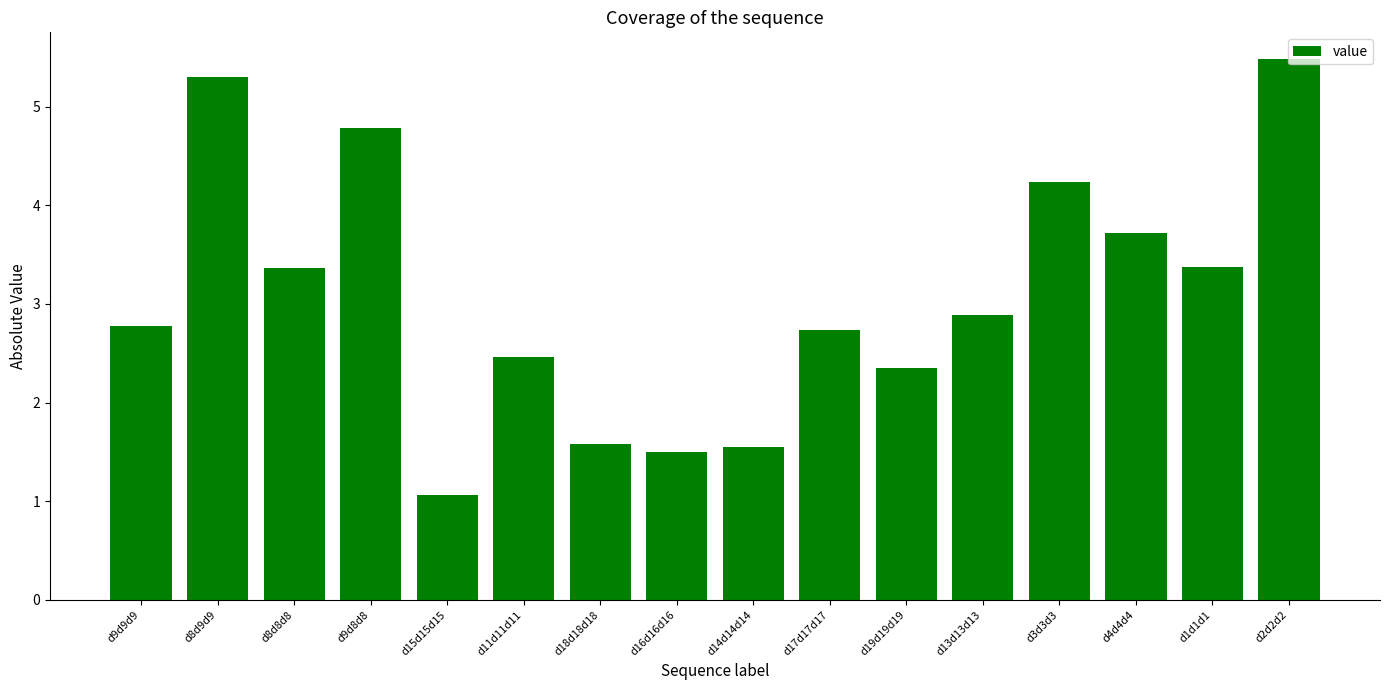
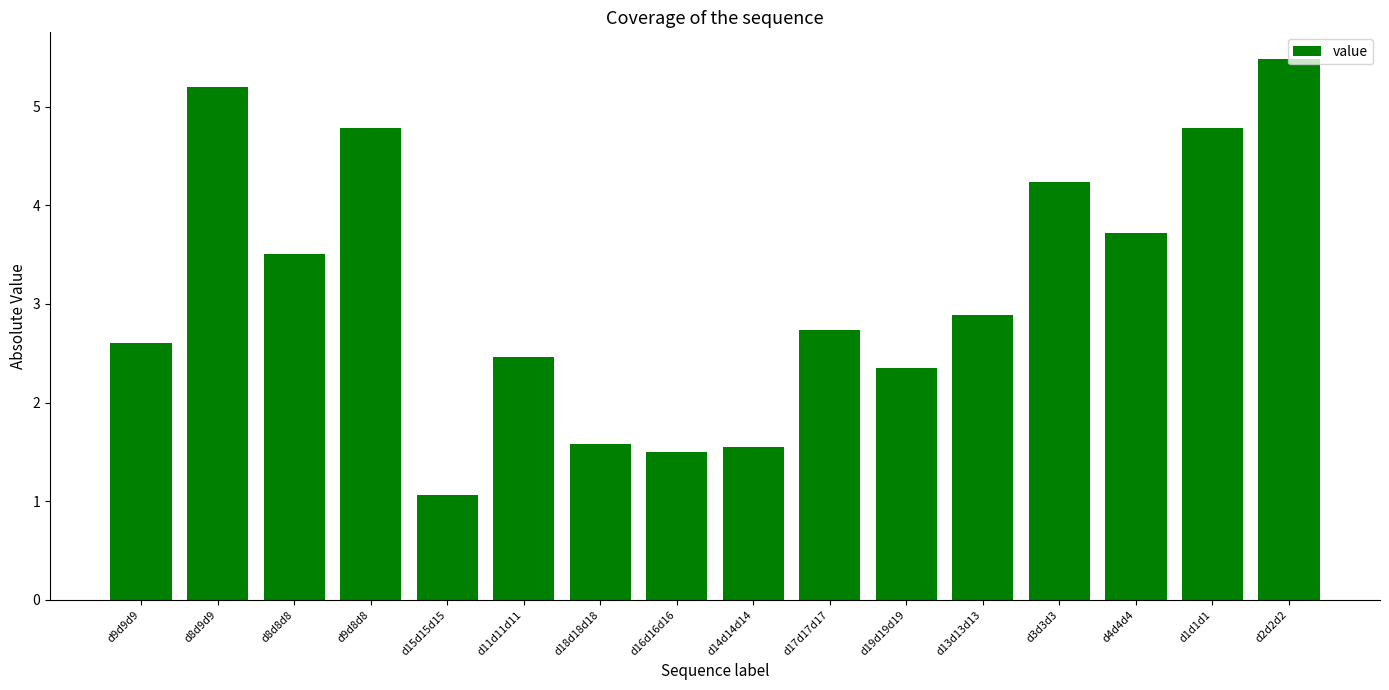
  {
-   "d9d9d9": 2.8,
-   "d8d9d9": 5.3,
-   "d8d8d8": 3.4,
+   "d9d9d9": 2.6,
+   "d8d9d9": 5.2,
+   "d8d8d8": 3.5,
    "d9d8d8": 4.8,
    "d15d15d15": 1.1,
    "d11d11d11": 2.5,
    "d18d18d18": 1.6,
    "d16d16d16": 1.5,
    "d14d14d14": 1.5,
    "d17d17d17": 2.7,
    "d19d19d19": 2.3,
    "d13d13d13": 2.9,
    "d3d3d3": 4.2,
    "d4d4d4": 3.7,
-   "d1d1d1": 3.4
+   "d1d1d1": 4.8
  }
